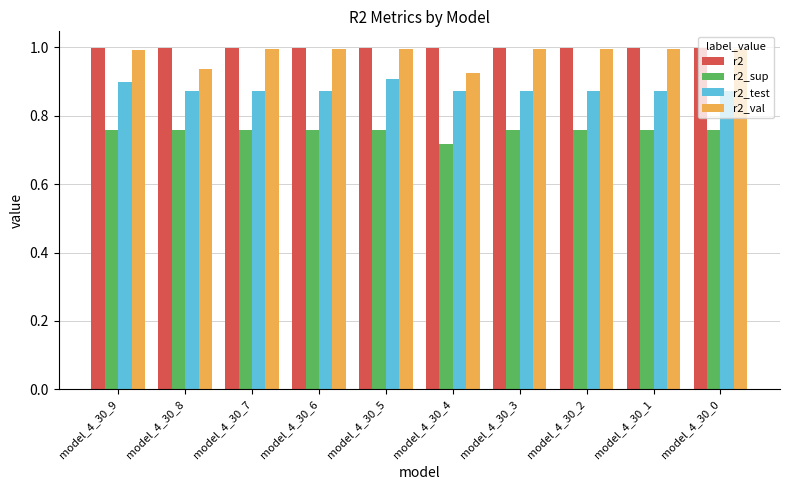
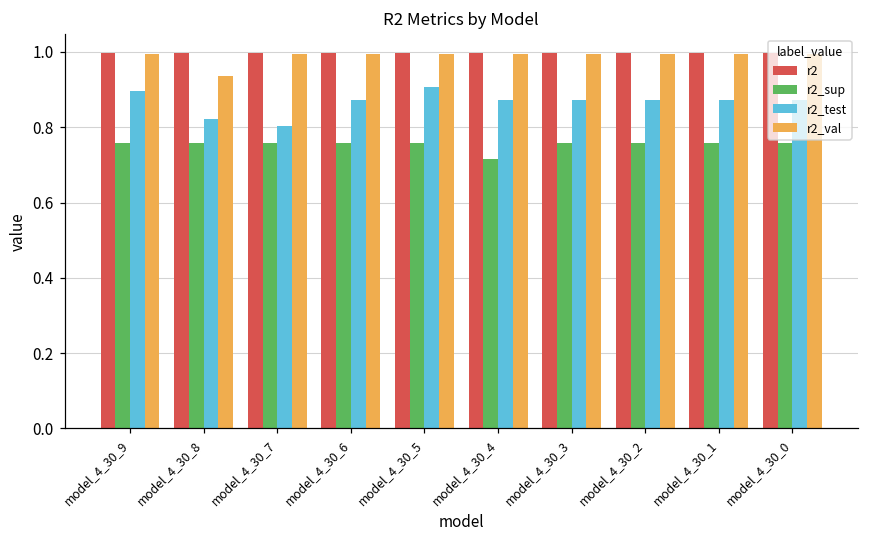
  {
    "r2": {
      "model_4_30_9": 1.00,
      "model_4_30_8": 1.00,
      "model_4_30_7": 1.00,
      "model_4_30_6": 1.00,
      "model_4_30_5": 1.00,
      "model_4_30_4": 1.00,
      "model_4_30_3": 1.00,
      "model_4_30_2": 1.00,
      "model_4_30_1": 1.00
    },
    "r2_sup": {
      "model_4_30_9": 0.76,
      "model_4_30_8": 0.76,
      "model_4_30_7": 0.76,
      "model_4_30_6": 0.76,
      "model_4_30_5": 0.76,
      "model_4_30_4": 0.72,
      "model_4_30_3": 0.76,
      "model_4_30_2": 0.76,
      "model_4_30_1": 0.76,
      "model_4_30_0": 0.76
    },
    "r2_test": {
      "model_4_30_9": 0.90,
-     "model_4_30_8": 0.87,
-     "model_4_30_7": 0.87,
+     "model_4_30_8": 0.82,
+     "model_4_30_7": 0.80,
      "model_4_30_6": 0.87,
      "model_4_30_5": 0.91,
      "model_4_30_4": 0.87,
      "model_4_30_3": 0.87,
      "model_4_30_2": 0.87,
      "model_4_30_1": 0.87
    },
    "r2_val": {
      "model_4_30_9": 0.99,
      "model_4_30_8": 0.94,
      "model_4_30_7": 0.99,
      "model_4_30_6": 0.99,
      "model_4_30_5": 0.99,
-     "model_4_30_4": 0.92,
+     "model_4_30_4": 0.99,
      "model_4_30_3": 0.99,
      "model_4_30_2": 0.99,
      "model_4_30_1": 1.00
    }
  }
